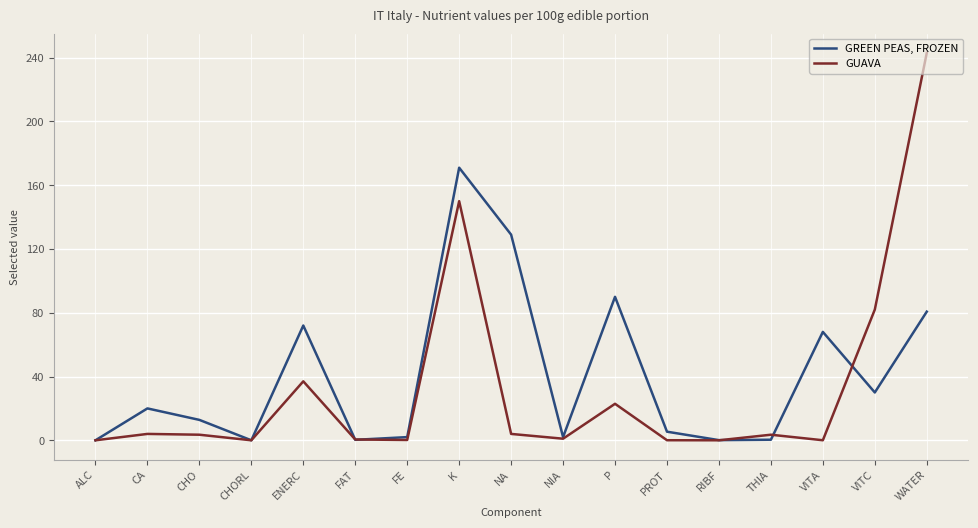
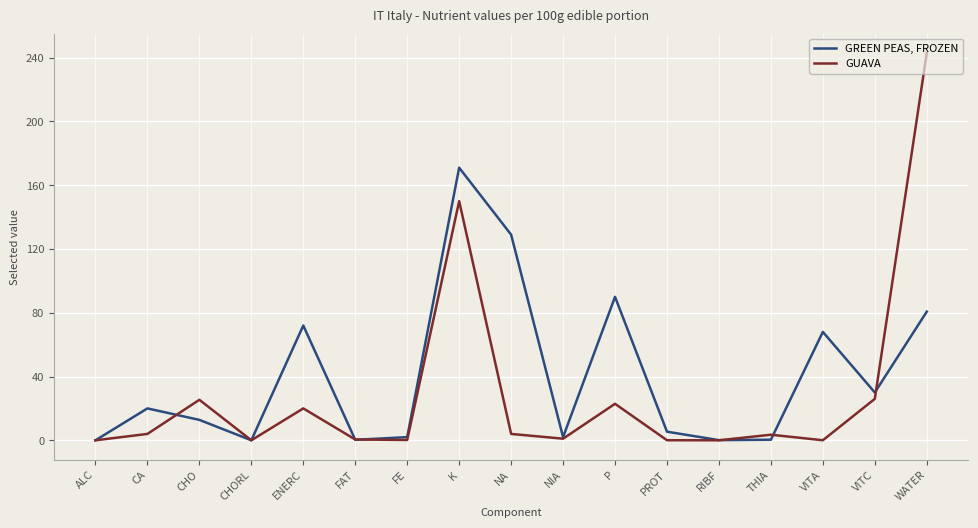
  {
    "GREEN PEAS, FROZEN": {
      "CA": 20,
      "CHO": 13,
      "ENERC": 72,
      "FE": 2,
      "K": 171,
      "NA": 129,
      "P": 90,
      "PROT": 5,
      "THIA": 0,
      "VITA": 68,
      "VITC": 30,
      "WATER": 81
    },
    "GUAVA": {
      "CA": 4,
-     "CHO": 4,
-     "ENERC": 37,
+     "CHO": 25,
+     "ENERC": 20,
      "FE": 0,
      "K": 150,
      "NA": 4,
      "P": 23,
      "PROT": 0,
      "THIA": 4,
      "VITA": 0,
-     "VITC": 82
+     "VITC": 26
    }
  }
